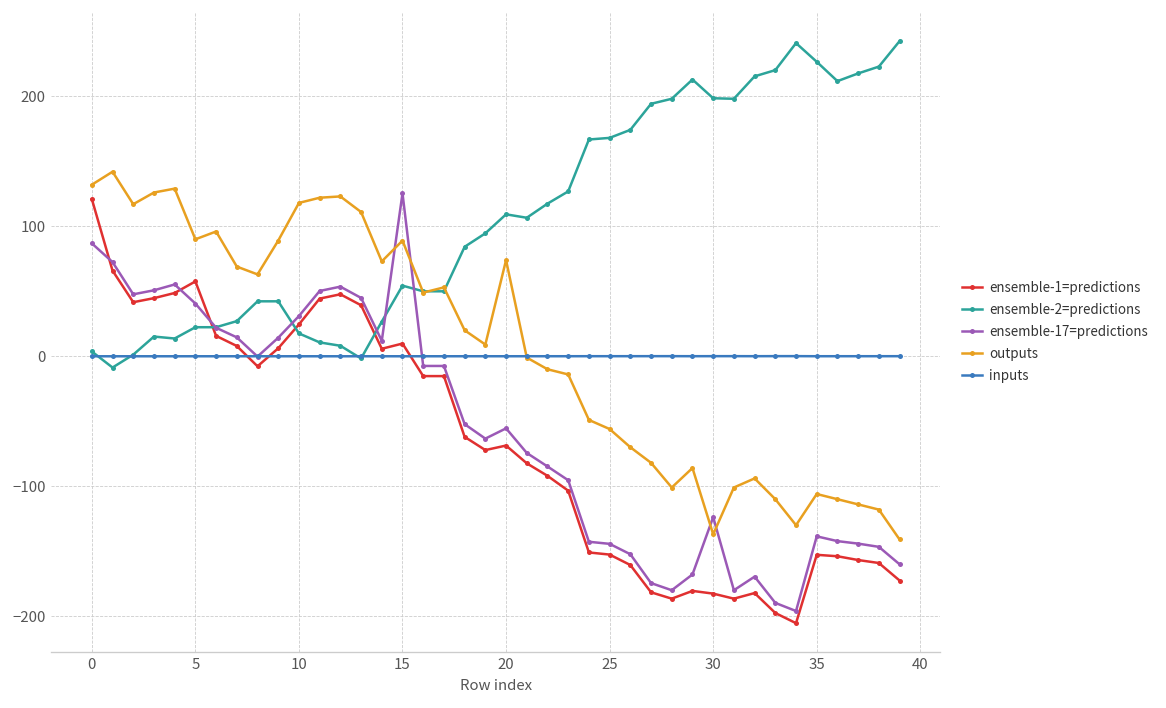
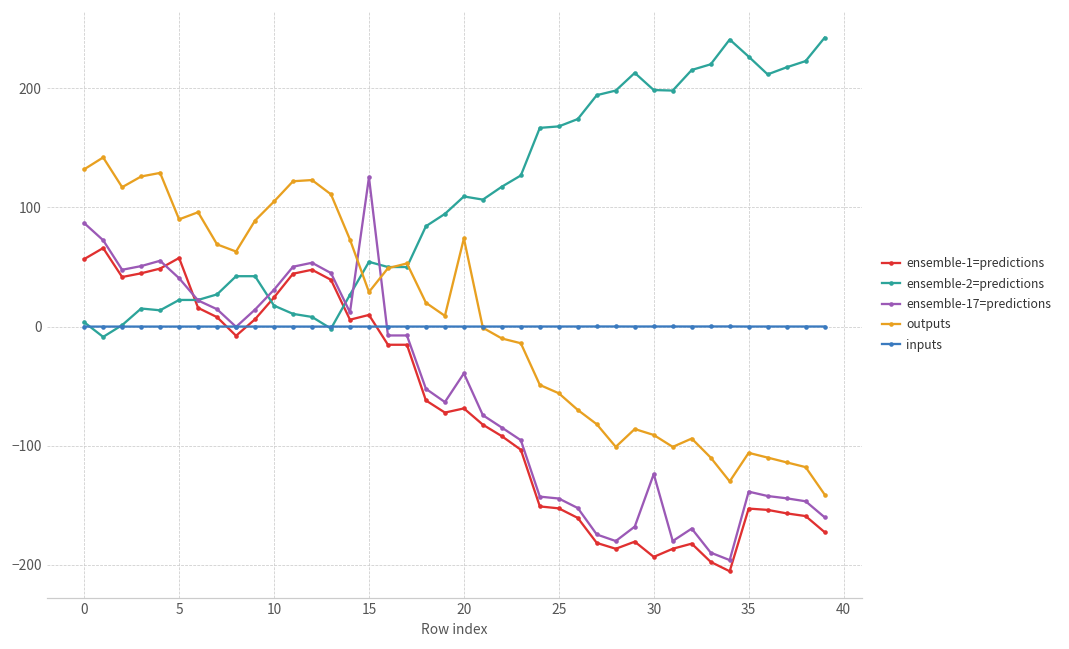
  {
    "ensemble-1=predictions": {
-     "0": 121,
+     "0": 57,
      "5": 58,
      "10": 24,
      "15": 10,
      "20": -69,
      "25": -153,
-     "30": -183,
+     "30": -193,
      "35": -153
    },
    "ensemble-17=predictions": {
      "0": 87,
      "5": 41,
      "10": 31,
      "15": 125,
-     "20": -55,
+     "20": -39,
      "25": -144,
      "30": -124,
      "35": -139
    },
    "outputs": {
      "0": 132,
      "5": 90,
-     "10": 118,
-     "15": 89,
+     "10": 105,
+     "15": 29,
      "20": 74,
      "25": -56,
-     "30": -137,
+     "30": -91,
      "35": -106
    }
  }
